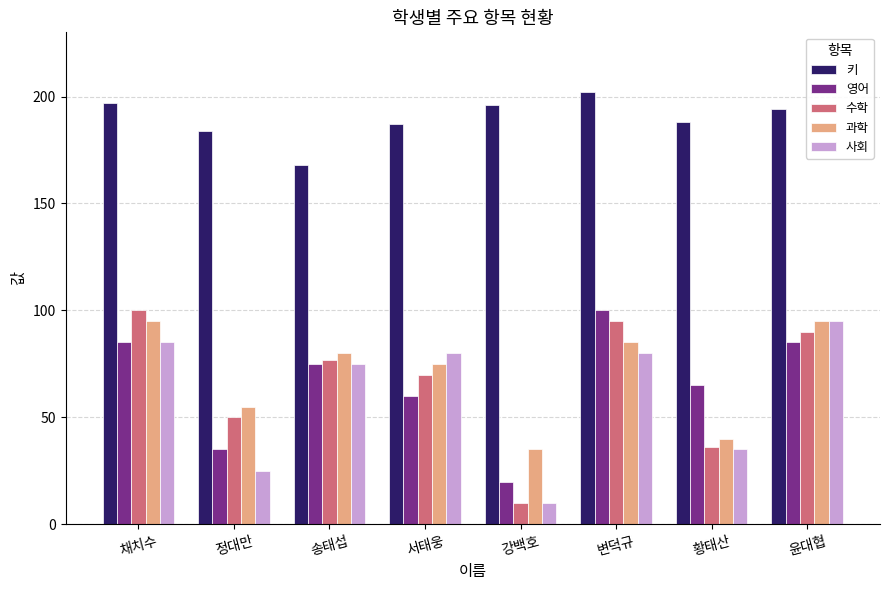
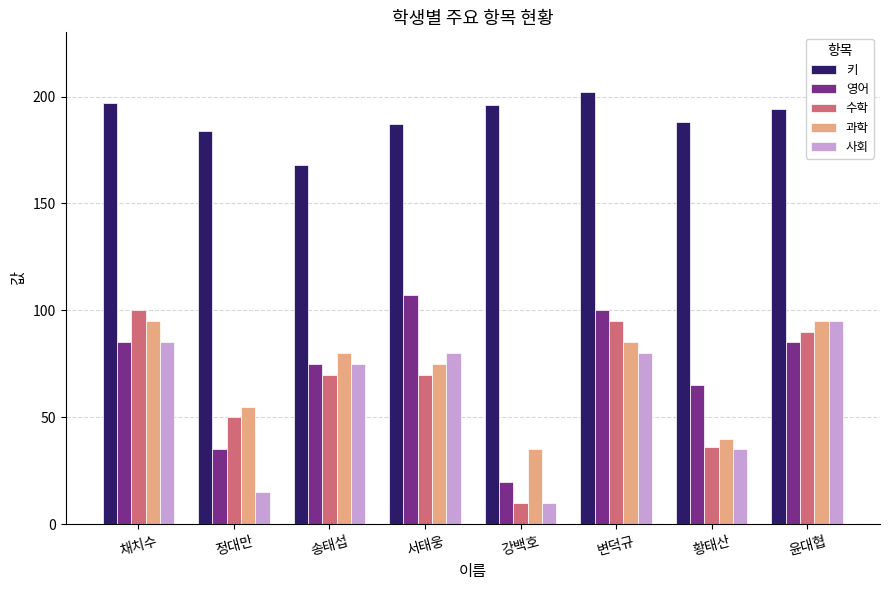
  {
    "키": {
      "채치수": 197,
      "정대만": 184,
      "송태섭": 168,
      "서태웅": 187,
      "강백호": 196,
      "변덕규": 202,
      "황태산": 188,
      "윤대협": 194
    },
    "영어": {
      "채치수": 85,
      "정대만": 35,
      "송태섭": 75,
-     "서태웅": 60,
+     "서태웅": 107,
      "강백호": 20,
      "변덕규": 100,
      "황태산": 65,
      "윤대협": 85
    },
    "수학": {
      "채치수": 100,
      "정대만": 50,
-     "송태섭": 77,
+     "송태섭": 70,
      "서태웅": 70,
      "강백호": 10,
      "변덕규": 95,
      "황태산": 36,
      "윤대협": 90
    },
    "과학": {
      "채치수": 95,
      "정대만": 55,
      "송태섭": 80,
      "서태웅": 75,
      "강백호": 35,
      "변덕규": 85,
      "황태산": 40,
      "윤대협": 95
    },
    "사회": {
      "채치수": 85,
-     "정대만": 25,
+     "정대만": 15,
      "송태섭": 75,
      "서태웅": 80,
      "강백호": 10,
      "변덕규": 80,
      "황태산": 35,
      "윤대협": 95
    }
  }
